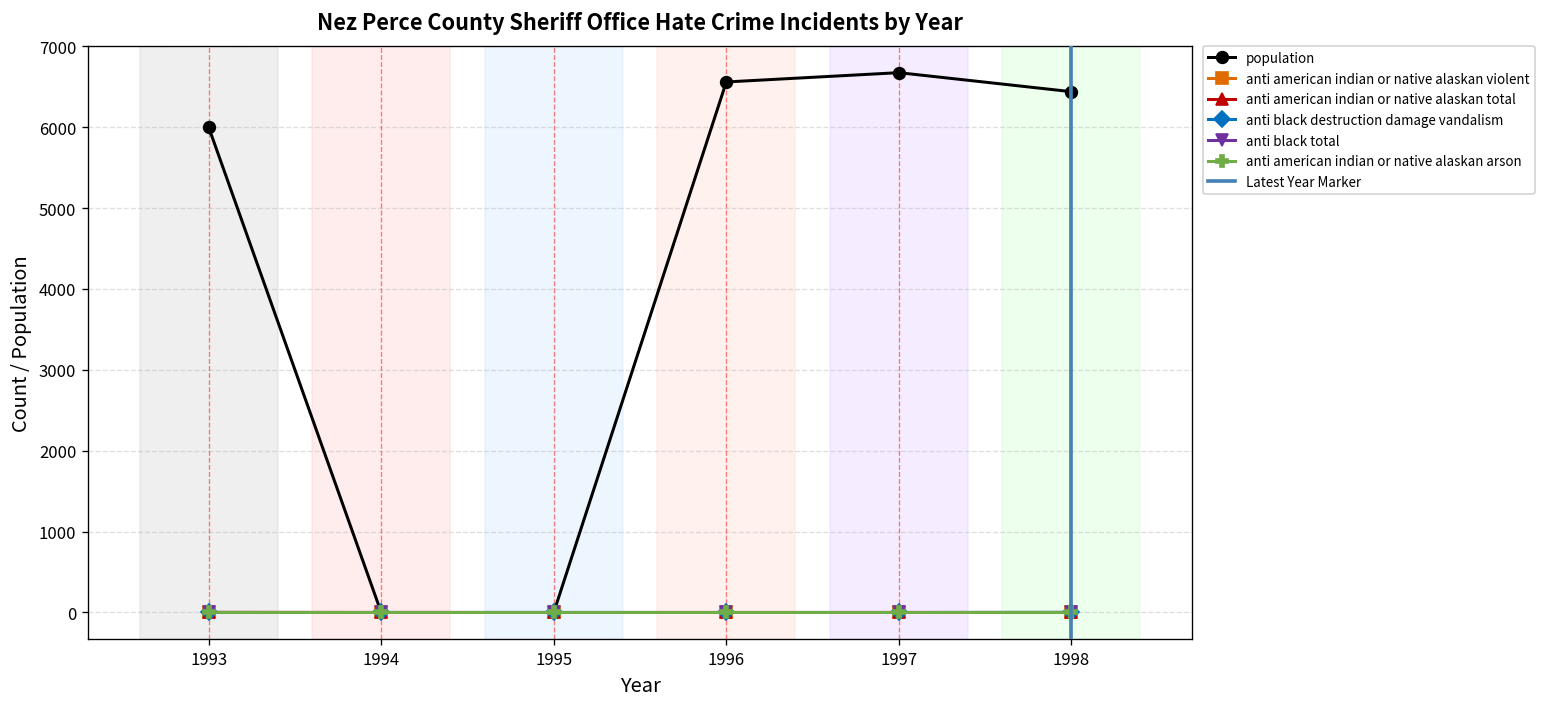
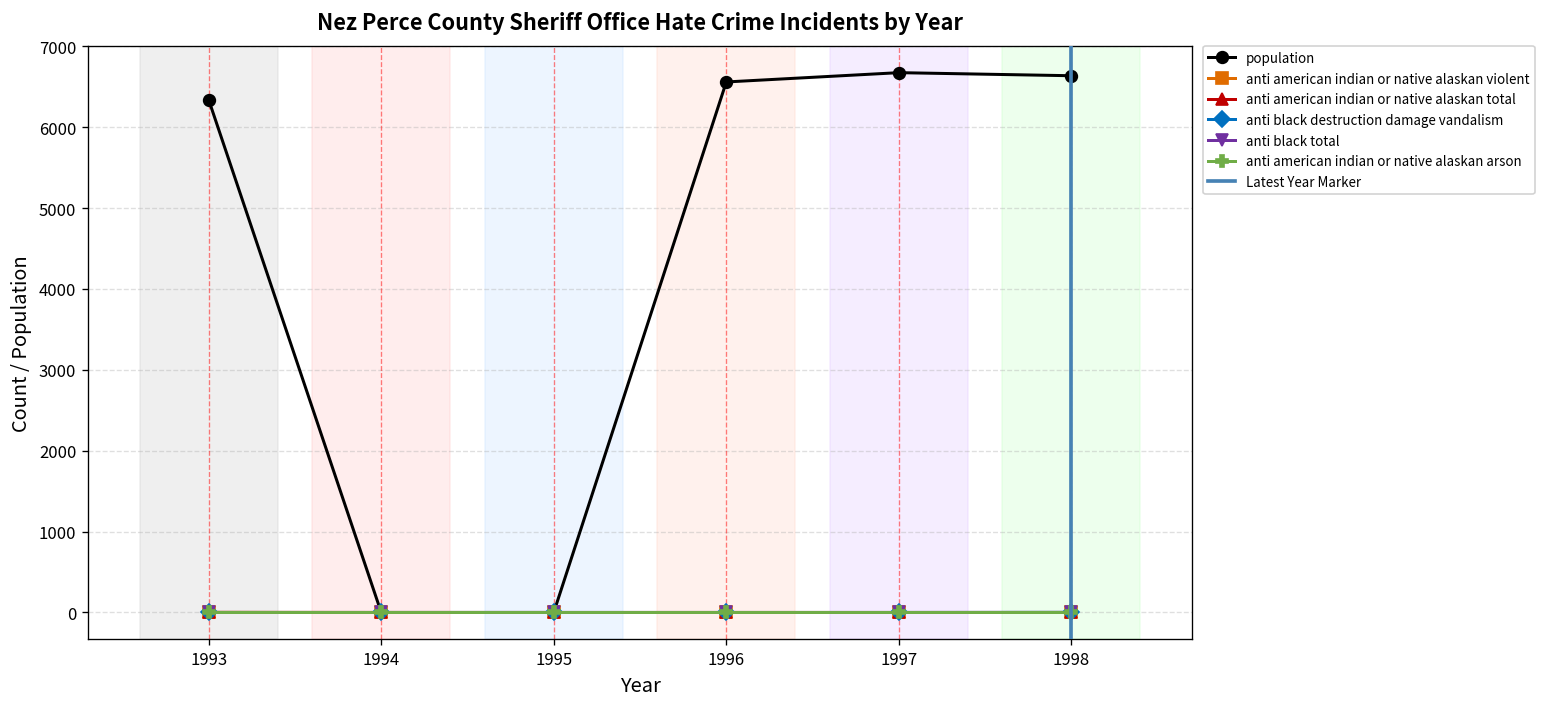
  {
    "population": {
-     "1993": 6000,
+     "1993": 6300,
      "1996": 6600,
      "1997": 6700,
-     "1998": 6400
+     "1998": 6600
    },
    "anti american indian or native alaskan arson": {
      "1993": 0,
      "1996": 0,
      "1997": 0,
      "1998": 0
    }
  }
